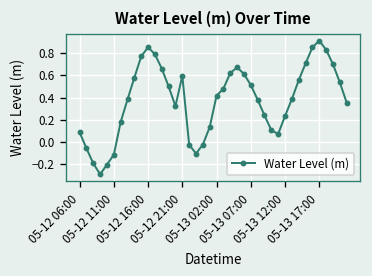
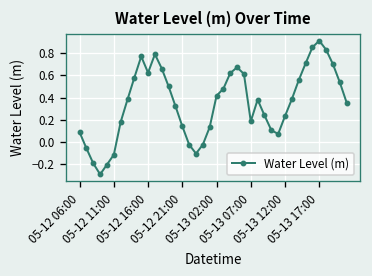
  {
    "05-12 06:00": 0.1,
    "05-12 11:00": -0.1,
-   "05-12 16:00": 0.9,
-   "05-12 21:00": 0.6,
+   "05-12 16:00": 0.6,
+   "05-12 21:00": 0.1,
    "05-13 02:00": 0.4,
-   "05-13 07:00": 0.5,
+   "05-13 07:00": 0.2,
    "05-13 12:00": 0.2,
    "05-13 17:00": 0.9
  }
